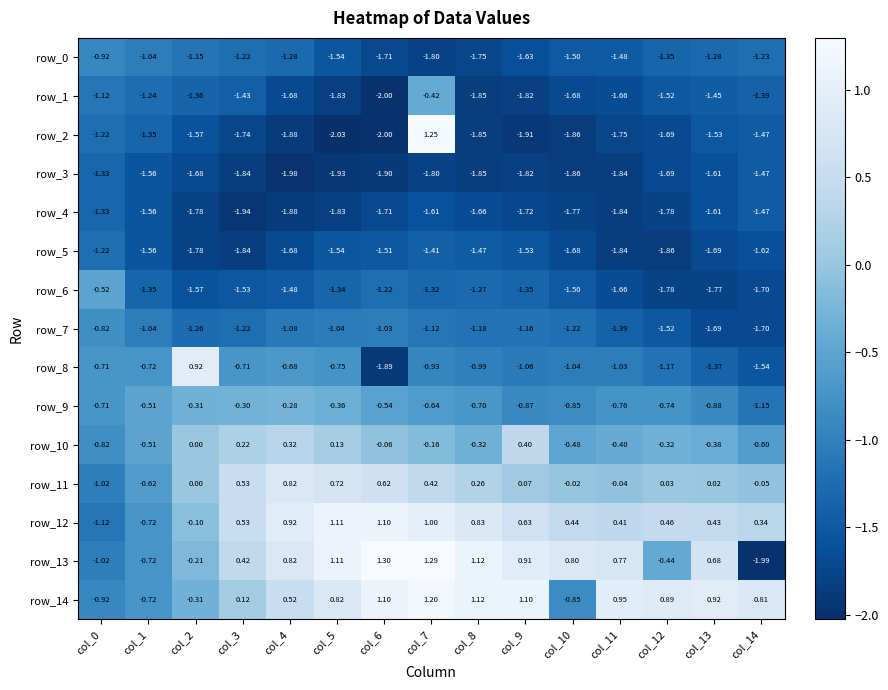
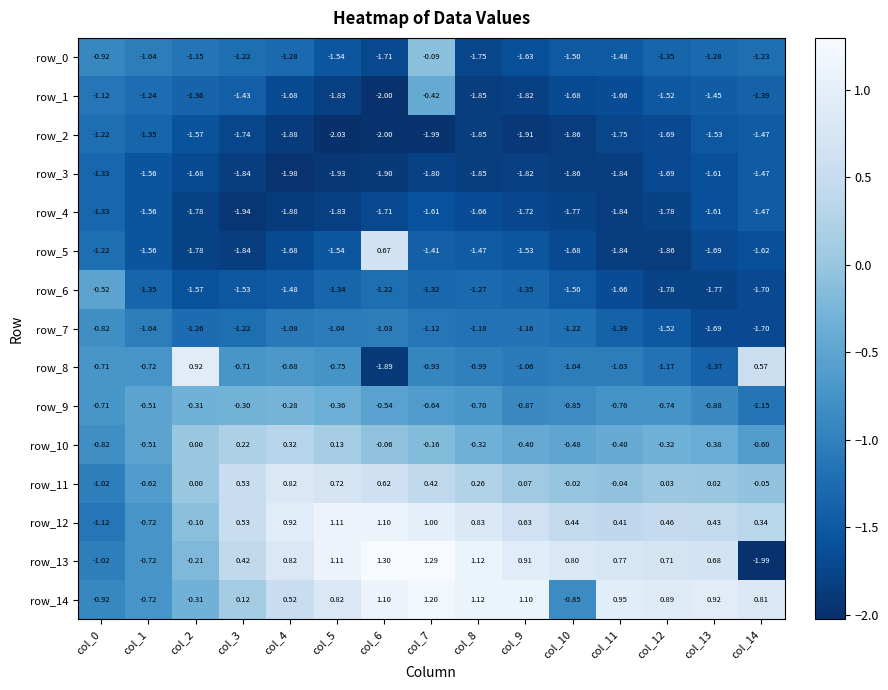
  {
    "row_0": {
      "col_0": -0.92,
      "col_1": -1.04,
      "col_2": -1.15,
      "col_3": -1.22,
      "col_4": -1.28,
      "col_5": -1.54,
      "col_6": -1.71,
-     "col_7": -1.80,
+     "col_7": -0.09,
      "col_8": -1.75,
      "col_9": -1.63,
      "col_10": -1.50,
      "col_11": -1.48,
      "col_12": -1.35,
      "col_13": -1.28,
      "col_14": -1.23
    },
    "row_2": {
      "col_0": -1.22,
      "col_1": -1.35,
      "col_2": -1.57,
      "col_3": -1.74,
      "col_4": -1.88,
      "col_5": -2.03,
      "col_6": -2.00,
-     "col_7": 1.25,
+     "col_7": -1.99,
      "col_8": -1.85,
      "col_9": -1.91,
      "col_10": -1.86,
      "col_11": -1.75,
      "col_12": -1.69,
      "col_13": -1.53,
      "col_14": -1.47
    },
    "row_5": {
      "col_0": -1.22,
      "col_1": -1.56,
      "col_2": -1.78,
      "col_3": -1.84,
      "col_4": -1.68,
      "col_5": -1.54,
-     "col_6": -1.51,
+     "col_6": 0.67,
      "col_7": -1.41,
      "col_8": -1.47,
      "col_9": -1.53,
      "col_10": -1.68,
      "col_11": -1.84,
      "col_12": -1.86,
      "col_13": -1.69,
      "col_14": -1.62
    },
    "row_8": {
      "col_0": -0.71,
      "col_1": -0.72,
      "col_2": 0.92,
      "col_3": -0.71,
      "col_4": -0.68,
      "col_5": -0.75,
      "col_6": -1.89,
      "col_7": -0.93,
      "col_8": -0.99,
      "col_9": -1.06,
      "col_10": -1.04,
      "col_11": -1.03,
      "col_12": -1.17,
      "col_13": -1.37,
-     "col_14": -1.54
+     "col_14": 0.57
    },
    "row_10": {
      "col_0": -0.82,
      "col_1": -0.51,
      "col_2": 0.00,
      "col_3": 0.22,
      "col_4": 0.32,
      "col_5": 0.13,
      "col_6": -0.06,
      "col_7": -0.16,
      "col_8": -0.32,
-     "col_9": 0.40,
+     "col_9": -0.40,
      "col_10": -0.48,
      "col_11": -0.40,
      "col_12": -0.32,
      "col_13": -0.38,
      "col_14": -0.60
    },
    "row_13": {
      "col_0": -1.02,
      "col_1": -0.72,
      "col_2": -0.21,
      "col_3": 0.42,
      "col_4": 0.82,
      "col_5": 1.11,
      "col_6": 1.30,
      "col_7": 1.29,
      "col_8": 1.12,
      "col_9": 0.91,
      "col_10": 0.80,
      "col_11": 0.77,
-     "col_12": -0.44,
+     "col_12": 0.71,
      "col_13": 0.68,
      "col_14": -1.99
    }
  }
